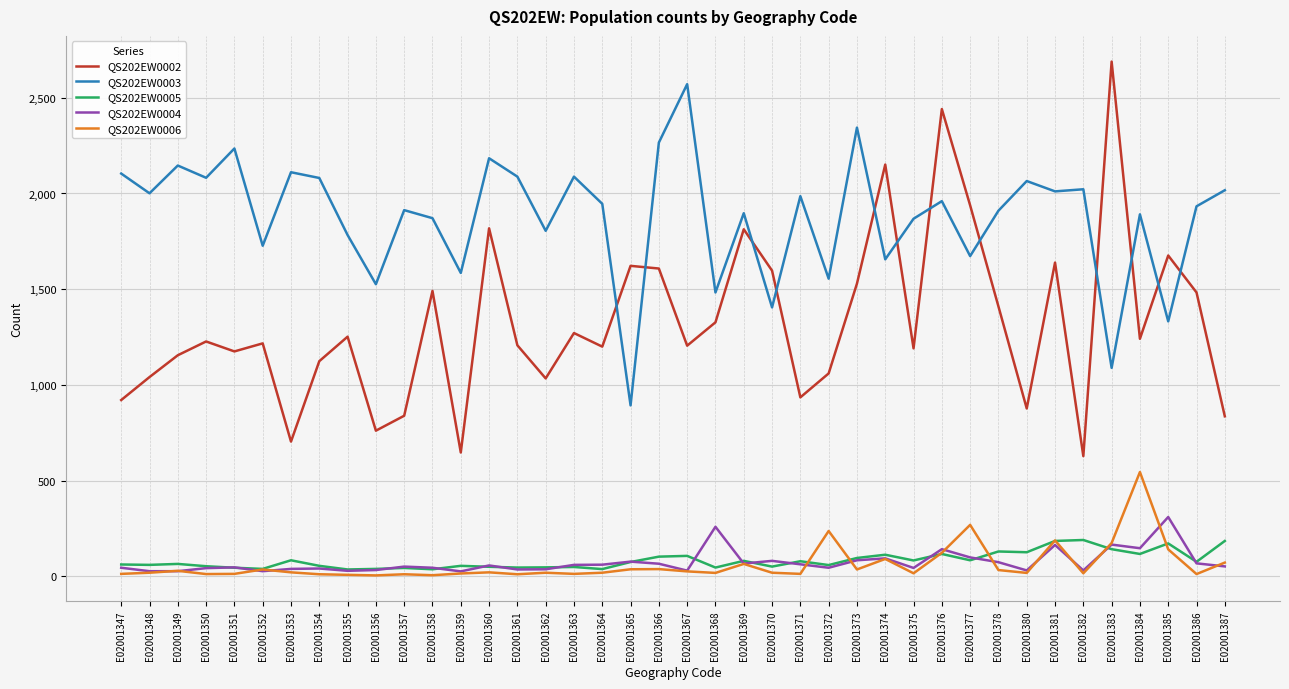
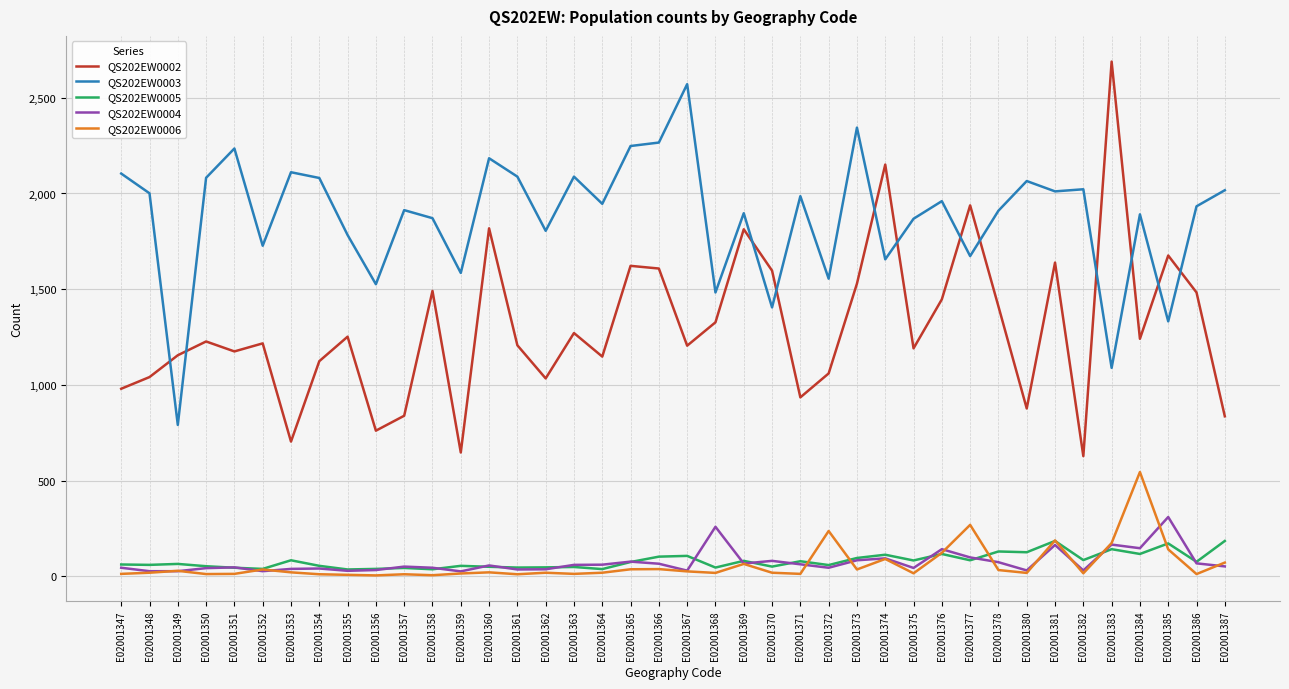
  {
    "QS202EW0002": {
-     "E02001347": "920",
+     "E02001347": "980",
      "E02001348": "1,040",
      "E02001349": "1,160",
      "E02001350": "1,230",
      "E02001351": "1,180",
      "E02001352": "1,220",
      "E02001353": "700",
      "E02001354": "1,120",
      "E02001355": "1,250",
      "E02001356": "760",
      "E02001357": "840",
      "E02001358": "1,490",
      "E02001359": "650",
      "E02001360": "1,820",
      "E02001361": "1,210",
      "E02001362": "1,030",
      "E02001363": "1,270",
-     "E02001364": "1,200",
+     "E02001364": "1,150",
      "E02001365": "1,620",
      "E02001366": "1,610",
      "E02001367": "1,210",
      "E02001368": "1,330",
      "E02001369": "1,810",
      "E02001370": "1,600",
      "E02001371": "940",
      "E02001372": "1,060",
      "E02001373": "1,530",
      "E02001374": "2,150",
      "E02001375": "1,190",
-     "E02001376": "2,440",
+     "E02001376": "1,450",
      "E02001377": "1,940",
      "E02001378": "1,410",
      "E02001380": "880",
      "E02001381": "1,640",
      "E02001382": "630",
      "E02001383": "2,690",
      "E02001384": "1,240",
      "E02001385": "1,680",
      "E02001386": "1,480",
      "E02001387": "840"
    },
    "QS202EW0003": {
      "E02001347": "2,100",
      "E02001348": "2,000",
-     "E02001349": "2,150",
+     "E02001349": "790",
      "E02001350": "2,080",
      "E02001351": "2,240",
      "E02001352": "1,730",
      "E02001353": "2,110",
      "E02001354": "2,080",
      "E02001355": "1,780",
      "E02001356": "1,530",
      "E02001357": "1,910",
      "E02001358": "1,870",
      "E02001359": "1,590",
      "E02001360": "2,180",
      "E02001361": "2,090",
      "E02001362": "1,810",
      "E02001363": "2,090",
      "E02001364": "1,950",
-     "E02001365": "890",
+     "E02001365": "2,250",
      "E02001366": "2,270",
      "E02001367": "2,570",
      "E02001368": "1,480",
      "E02001369": "1,900",
      "E02001370": "1,410",
      "E02001371": "1,990",
      "E02001372": "1,560",
      "E02001373": "2,340",
      "E02001374": "1,660",
      "E02001375": "1,870",
      "E02001376": "1,960",
      "E02001377": "1,670",
      "E02001378": "1,910",
      "E02001380": "2,070",
      "E02001381": "2,010",
      "E02001382": "2,020",
      "E02001383": "1,090",
      "E02001384": "1,890",
      "E02001385": "1,330",
      "E02001386": "1,930",
      "E02001387": "2,020"
    },
    "QS202EW0005": {
      "E02001347": "60",
      "E02001348": "60",
      "E02001349": "70",
      "E02001353": "80",
      "E02001354": "60",
      "E02001359": "60",
      "E02001364": "40",
      "E02001366": "100",
      "E02001367": "110",
      "E02001368": "50",
      "E02001369": "80",
      "E02001370": "50",
      "E02001371": "80",
      "E02001372": "60",
      "E02001374": "110",
      "E02001375": "80",
      "E02001377": "80",
      "E02001378": "130",
      "E02001380": "130",
-     "E02001382": "190",
+     "E02001382": "90",
      "E02001383": "140",
      "E02001384": "120",
      "E02001385": "170",
      "E02001387": "190"
    },
    "QS202EW0004": {
      "E02001347": "50",
      "E02001353": "40",
      "E02001354": "40",
      "E02001364": "60",
      "E02001366": "70",
      "E02001368": "260",
      "E02001370": "80",
      "E02001371": "60",
      "E02001372": "50",
      "E02001375": "40",
      "E02001376": "140",
      "E02001377": "100",
      "E02001378": "70",
      "E02001381": "160",
      "E02001382": "30",
      "E02001384": "150",
      "E02001385": "310",
      "E02001387": "50"
    },
    "QS202EW0006": {
      "E02001347": "10",
      "E02001350": "10",
      "E02001351": "10",
      "E02001353": "20",
      "E02001354": "10",
      "E02001355": "10",
      "E02001356": "10",
      "E02001357": "10",
      "E02001358": "10",
      "E02001360": "20",
      "E02001361": "10",
      "E02001362": "20",
      "E02001363": "10",
      "E02001364": "20",
      "E02001365": "40",
      "E02001366": "40",
      "E02001368": "20",
      "E02001370": "20",
      "E02001371": "10",
      "E02001372": "240",
      "E02001373": "40",
      "E02001375": "20",
      "E02001377": "270",
      "E02001378": "30",
      "E02001382": "20",
      "E02001384": "550",
      "E02001385": "140",
      "E02001386": "10",
      "E02001387": "70"
    }
  }
